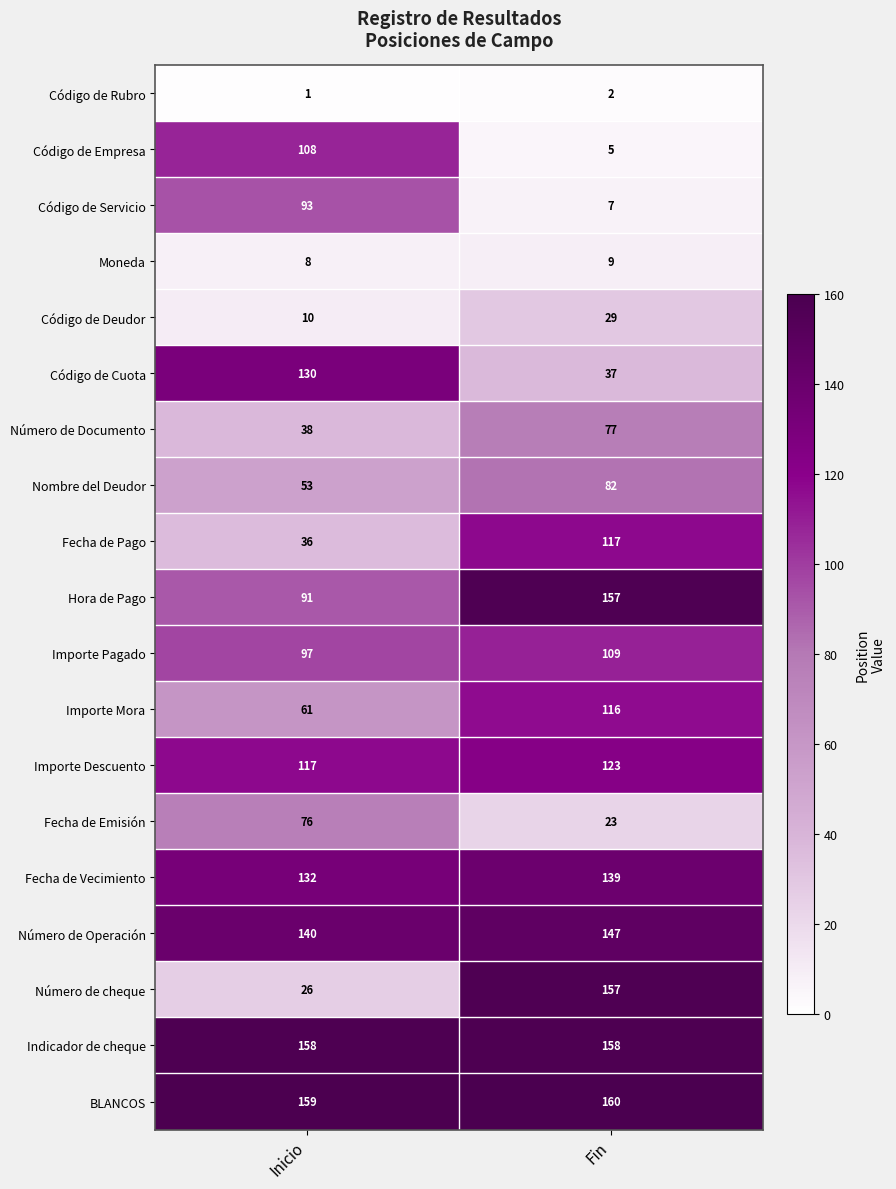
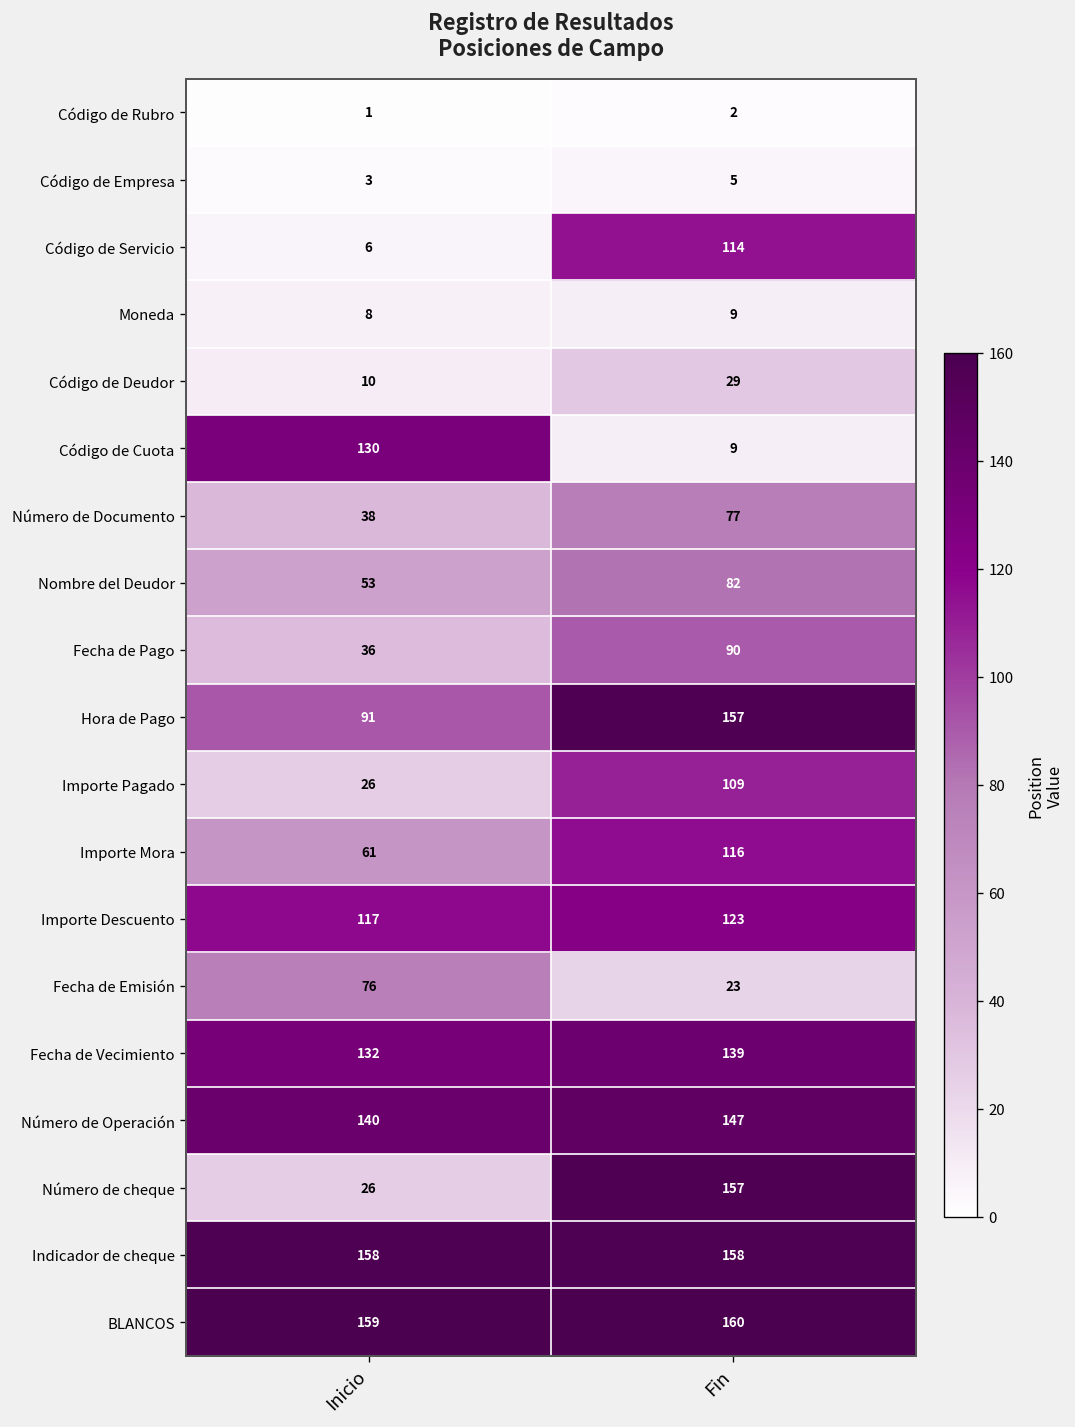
  {
    "Código de Rubro": {
      "Inicio": 1,
      "Fin": 2
    },
    "Código de Empresa": {
-     "Inicio": 108,
+     "Inicio": 3,
      "Fin": 5
    },
    "Código de Servicio": {
-     "Inicio": 93,
-     "Fin": 7
+     "Inicio": 6,
+     "Fin": 114
    },
    "Moneda": {
      "Inicio": 8,
      "Fin": 9
    },
    "Código de Deudor": {
      "Inicio": 10,
      "Fin": 29
    },
    "Código de Cuota": {
      "Inicio": 130,
-     "Fin": 37
+     "Fin": 9
    },
    "Número de Documento": {
      "Inicio": 38,
      "Fin": 77
    },
    "Nombre del Deudor": {
      "Inicio": 53,
      "Fin": 82
    },
    "Fecha de Pago": {
      "Inicio": 36,
-     "Fin": 117
+     "Fin": 90
    },
    "Hora de Pago": {
      "Inicio": 91,
      "Fin": 157
    },
    "Importe Pagado": {
-     "Inicio": 97,
+     "Inicio": 26,
      "Fin": 109
    },
    "Importe Mora": {
      "Inicio": 61,
      "Fin": 116
    },
    "Importe Descuento": {
      "Inicio": 117,
      "Fin": 123
    },
    "Fecha de Emisión": {
      "Inicio": 76,
      "Fin": 23
    },
    "Fecha de Vecimiento": {
      "Inicio": 132,
      "Fin": 139
    },
    "Número de Operación": {
      "Inicio": 140,
      "Fin": 147
    },
    "Número de cheque": {
      "Inicio": 26,
      "Fin": 157
    },
    "Indicador de cheque": {
      "Inicio": 158,
      "Fin": 158
    },
    "BLANCOS": {
      "Inicio": 159,
      "Fin": 160
    }
  }
